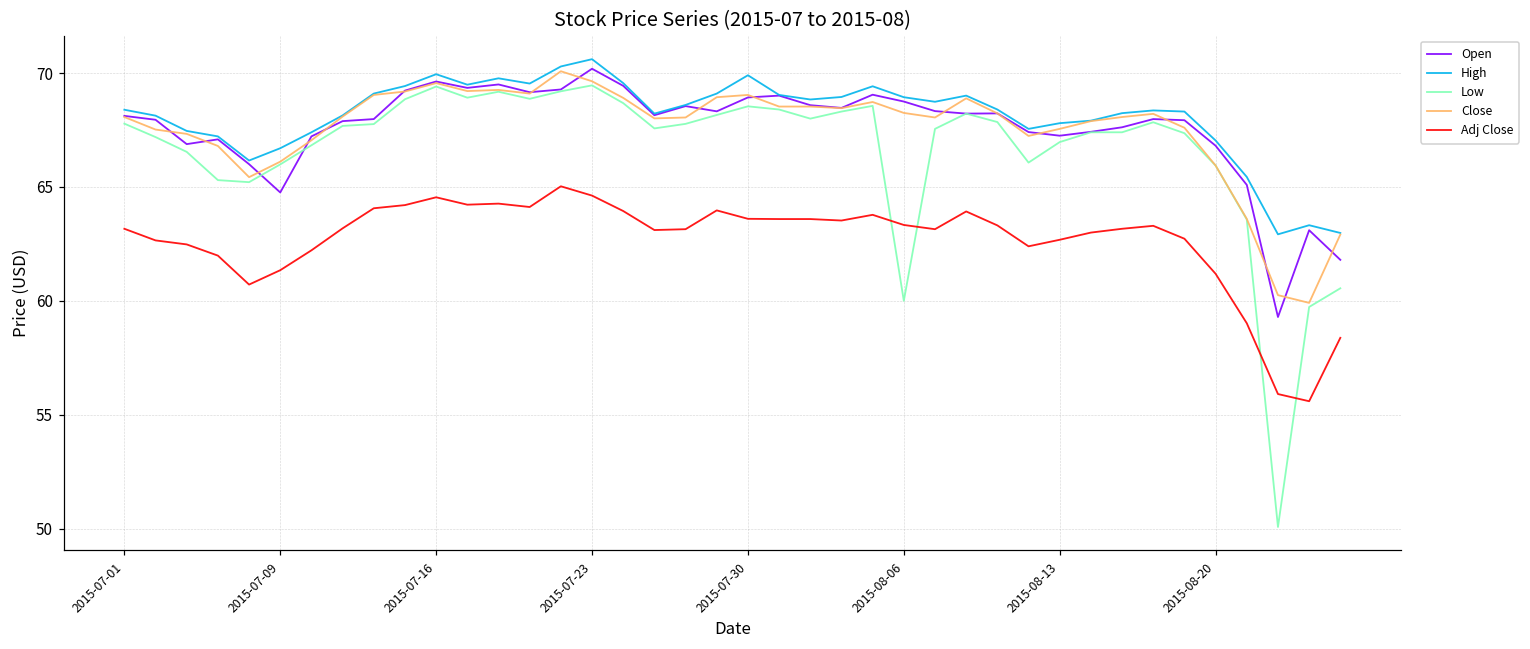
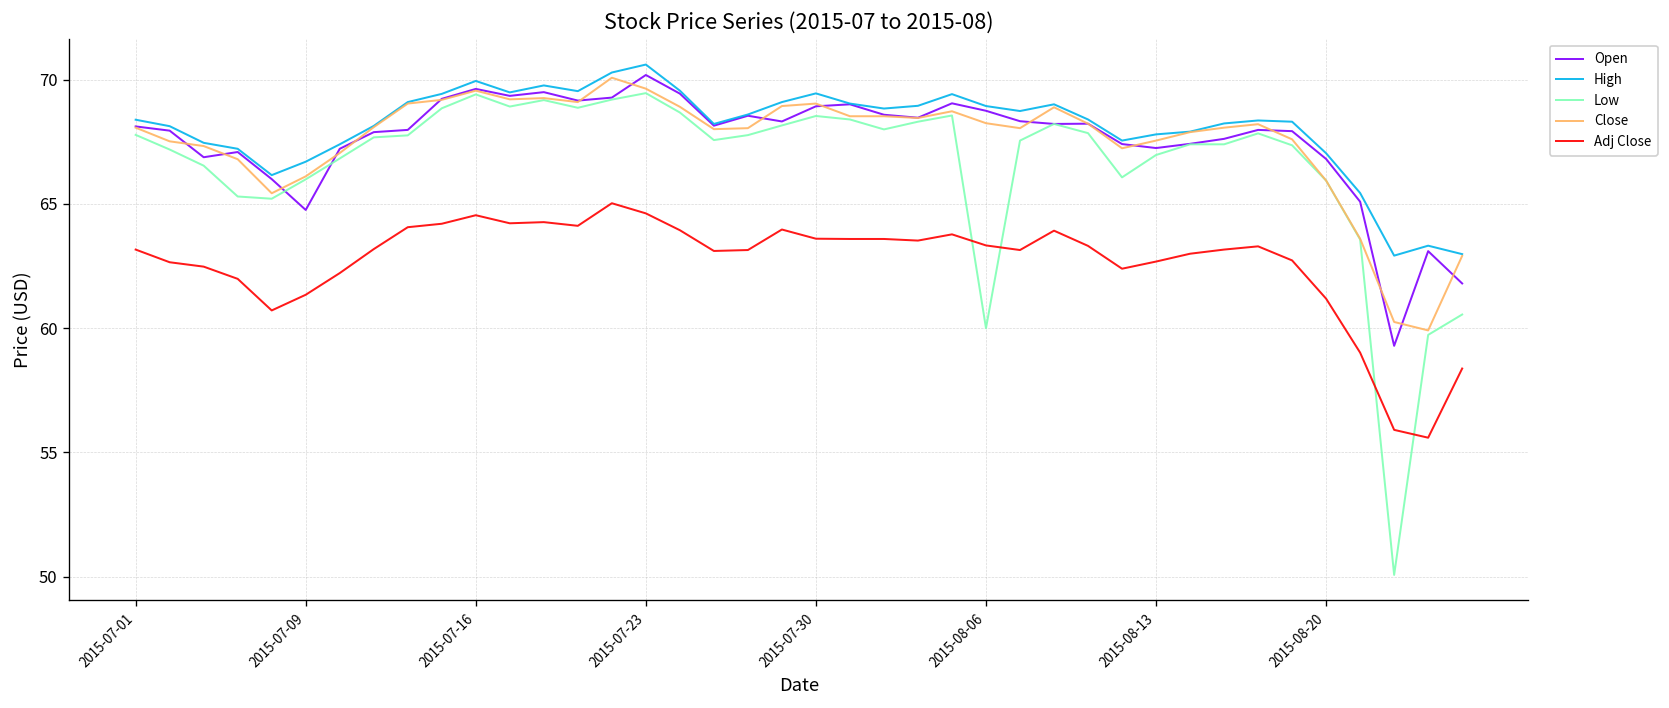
  {
    "Open": {
      "2015-07-09": 64.8,
      "2015-07-23": 70.2,
      "2015-08-06": 68.8,
      "2015-08-13": 67.3,
      "2015-08-20": 66.8
    },
    "High": {
      "2015-07-01": 68.4,
      "2015-07-09": 66.7,
      "2015-07-16": 69.9,
      "2015-07-23": 70.6,
-     "2015-07-30": 69.9,
+     "2015-07-30": 69.4,
      "2015-08-06": 68.9,
      "2015-08-13": 67.8,
      "2015-08-20": 67.0
    },
    "Low": {
      "2015-07-01": 67.8,
      "2015-07-16": 69.4,
      "2015-07-23": 69.5,
      "2015-07-30": 68.5,
      "2015-08-06": 60.0,
      "2015-08-13": 67.0
    },
    "Close": {
      "2015-07-23": 69.6,
      "2015-08-06": 68.3,
      "2015-08-13": 67.6
    },
    "Adj Close": {
      "2015-07-01": 63.2,
      "2015-07-09": 61.3,
      "2015-07-16": 64.5,
      "2015-07-23": 64.6,
      "2015-07-30": 63.6,
      "2015-08-06": 63.3,
      "2015-08-13": 62.7,
      "2015-08-20": 61.2
    }
  }
